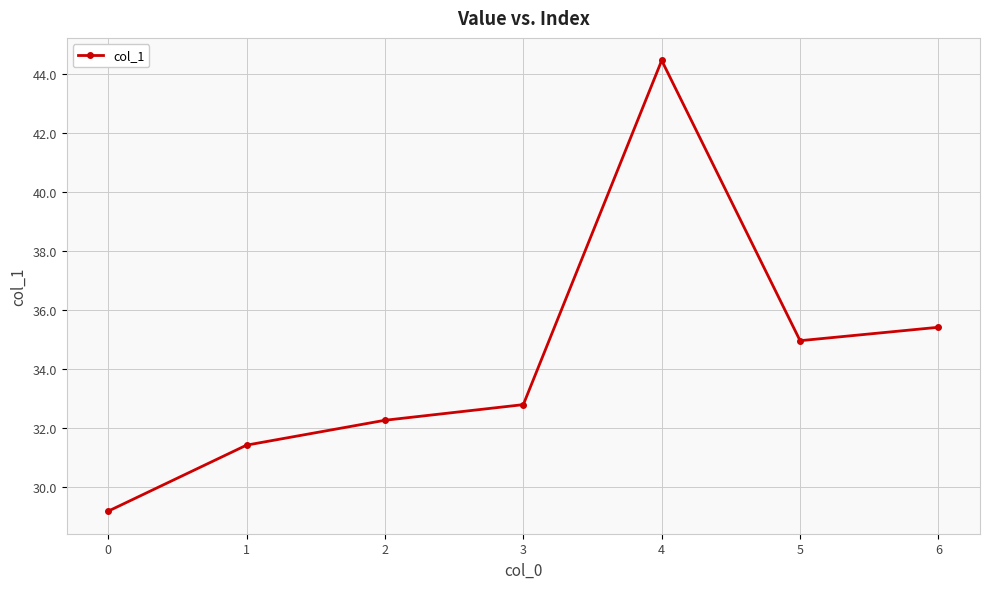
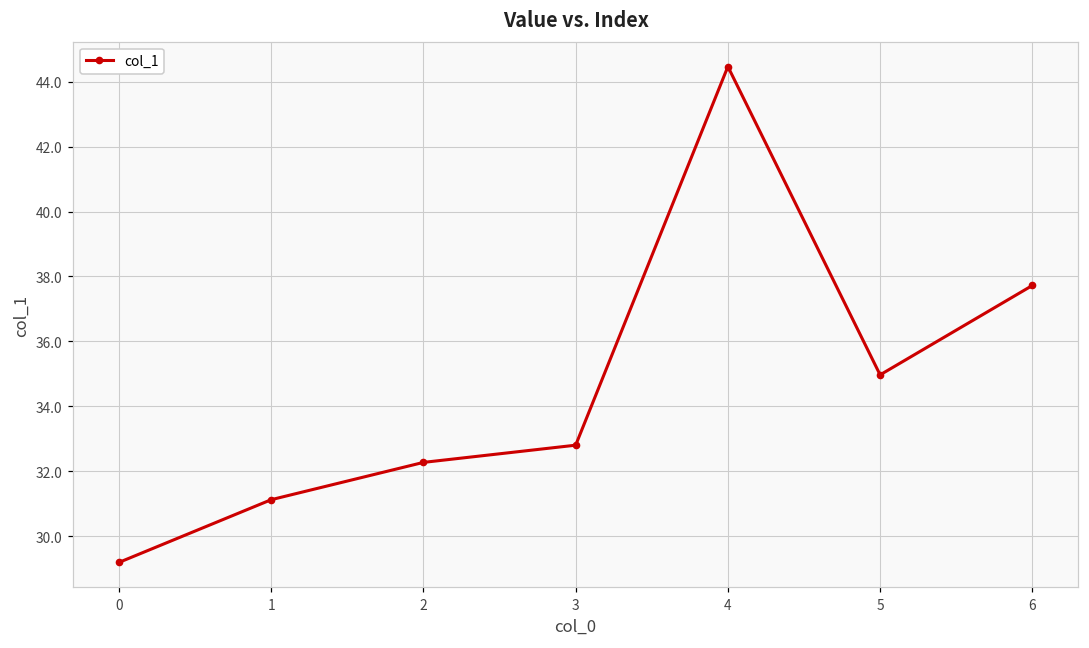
  {
    "0": 29.2,
-   "1": 31.4,
+   "1": 31.1,
    "2": 32.3,
    "3": 32.8,
    "4": 44.5,
    "5": 35.0,
-   "6": 35.4
+   "6": 37.7
  }
